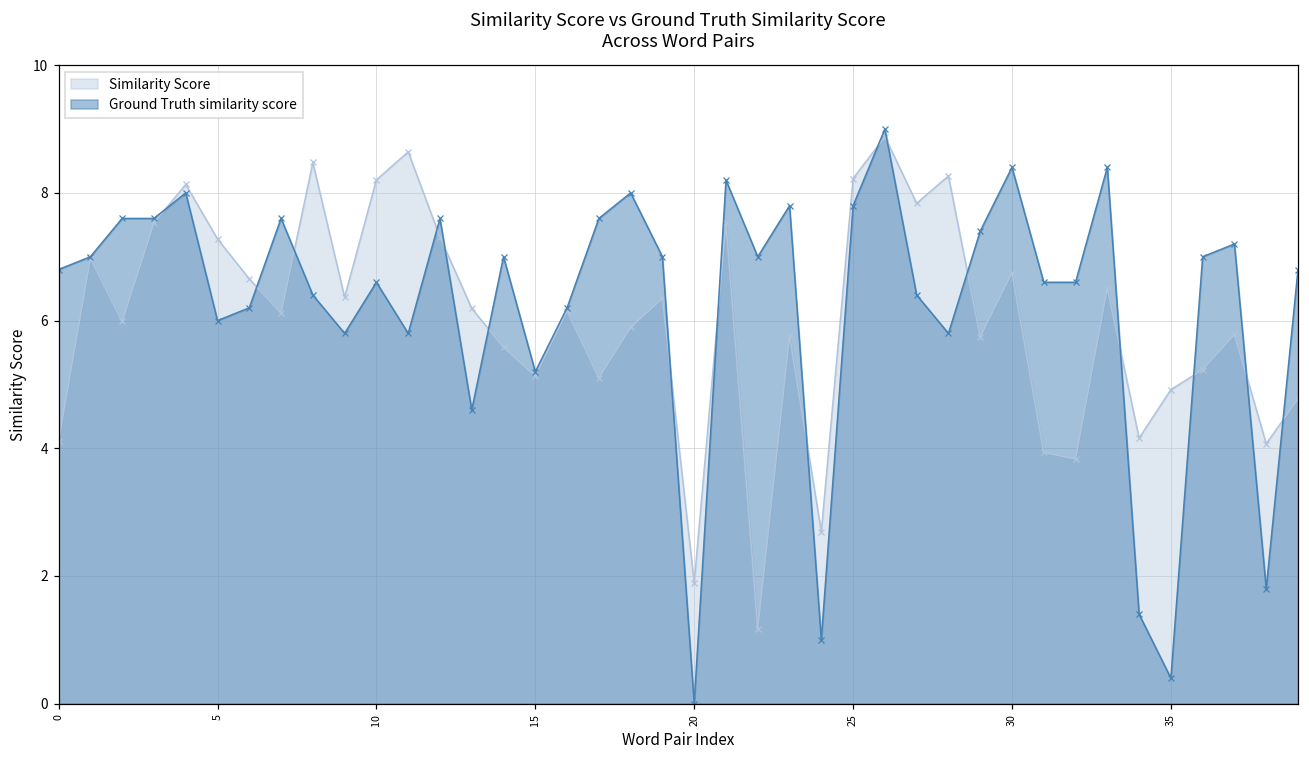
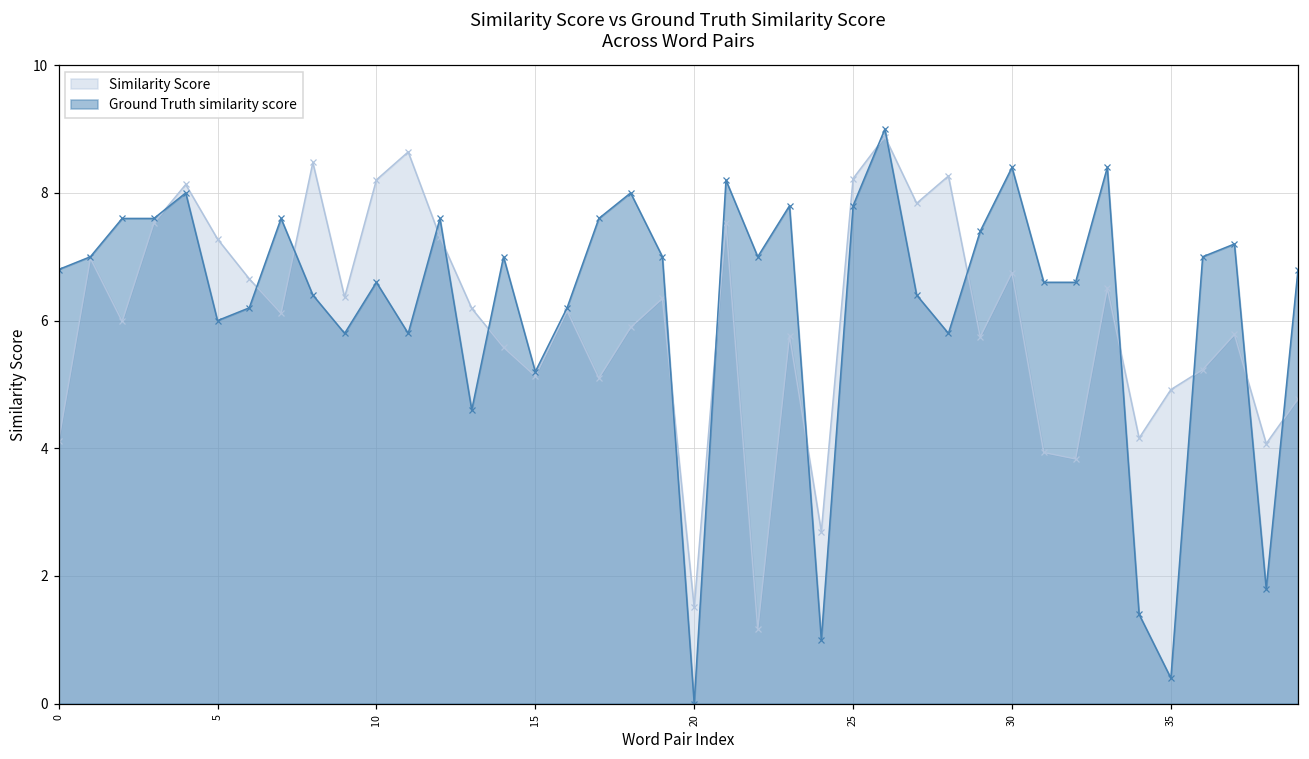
  {
    "Similarity Score": {
      "0": 4.1,
      "5": 7.3,
      "10": 8.2,
      "15": 5.1,
-     "20": 1.9,
+     "20": 1.5,
      "25": 8.2,
      "30": 6.8,
      "35": 4.9
    },
    "Ground Truth similarity score": {
      "0": 6.8,
      "5": 6.0,
      "10": 6.6,
      "15": 5.2,
      "20": 0.0,
      "25": 7.8,
      "30": 8.4,
      "35": 0.4
    }
  }
